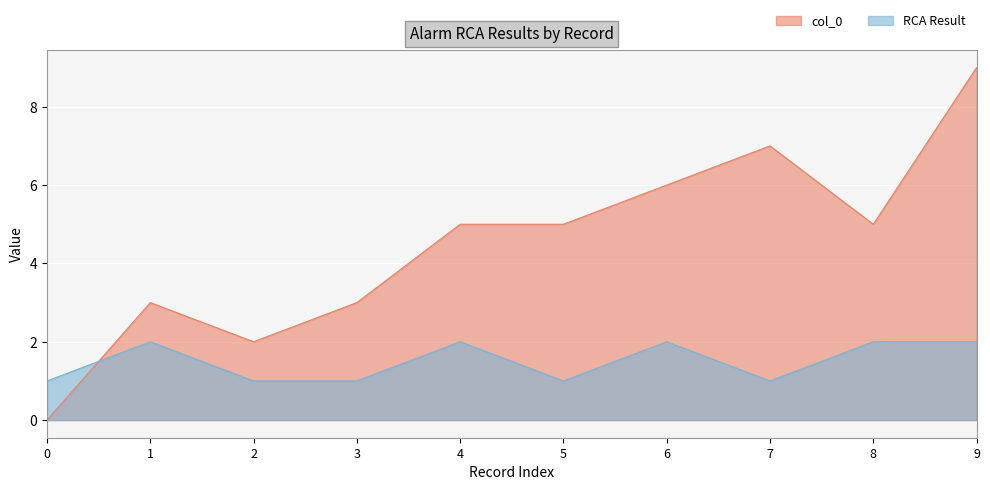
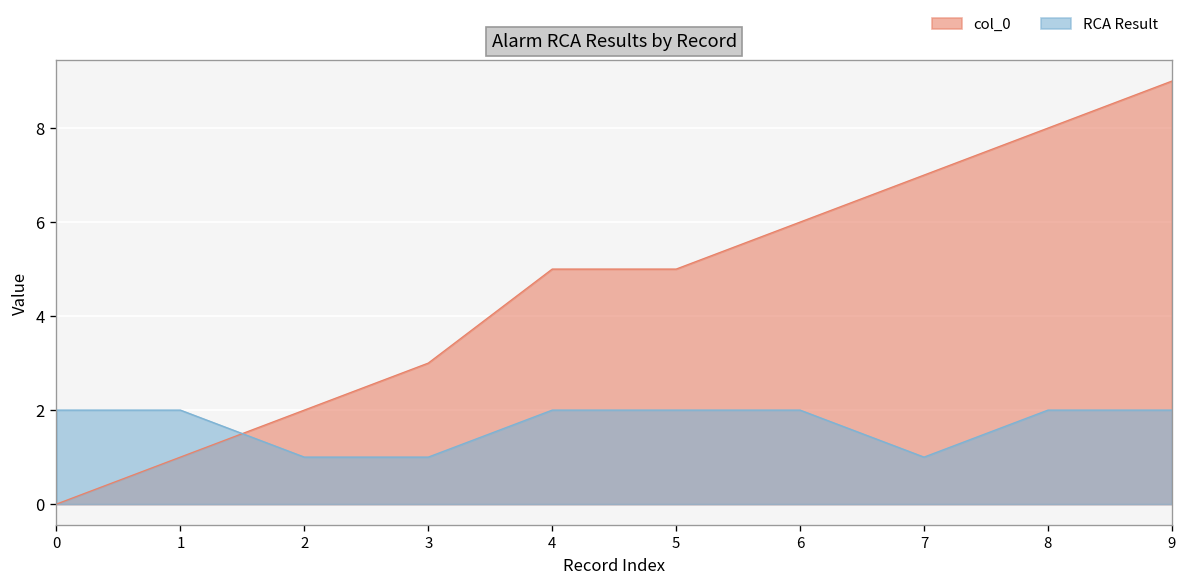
  {
    "col_0": {
      "0": 0,
-     "1": 3,
+     "1": 1,
      "2": 2,
      "3": 3,
      "4": 5,
      "5": 5,
      "6": 6,
      "7": 7,
-     "8": 5,
+     "8": 8,
      "9": 9
    },
    "RCA Result": {
-     "0": 1,
+     "0": 2,
      "1": 2,
      "2": 1,
      "3": 1,
      "4": 2,
-     "5": 1,
+     "5": 2,
      "6": 2,
      "7": 1,
      "8": 2,
      "9": 2
    }
  }
